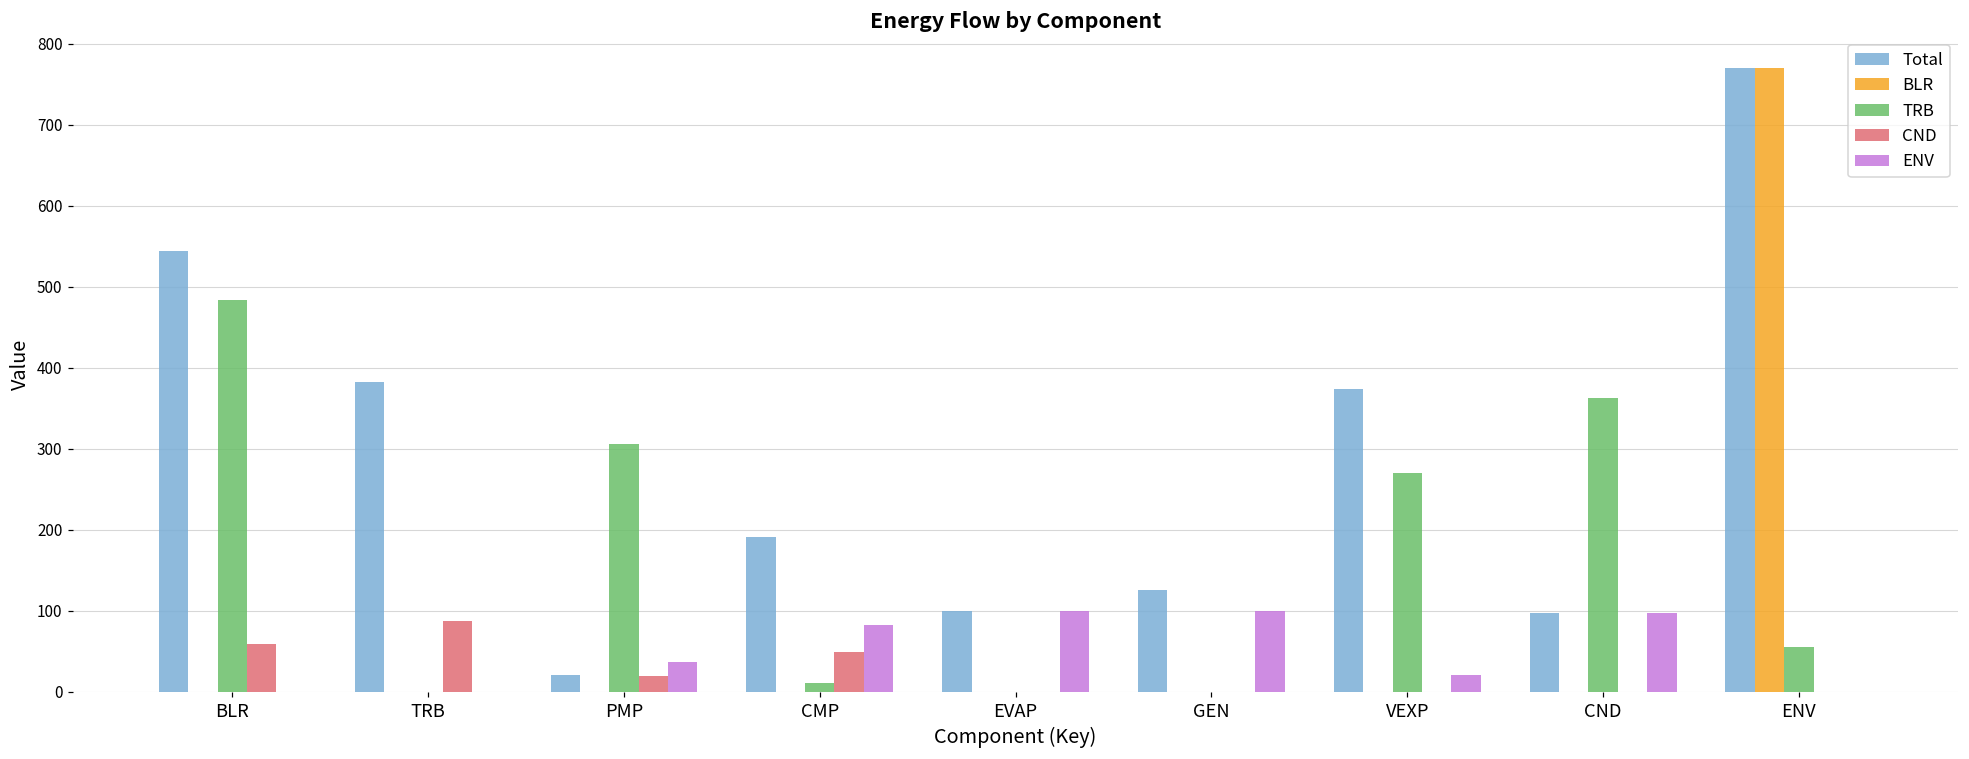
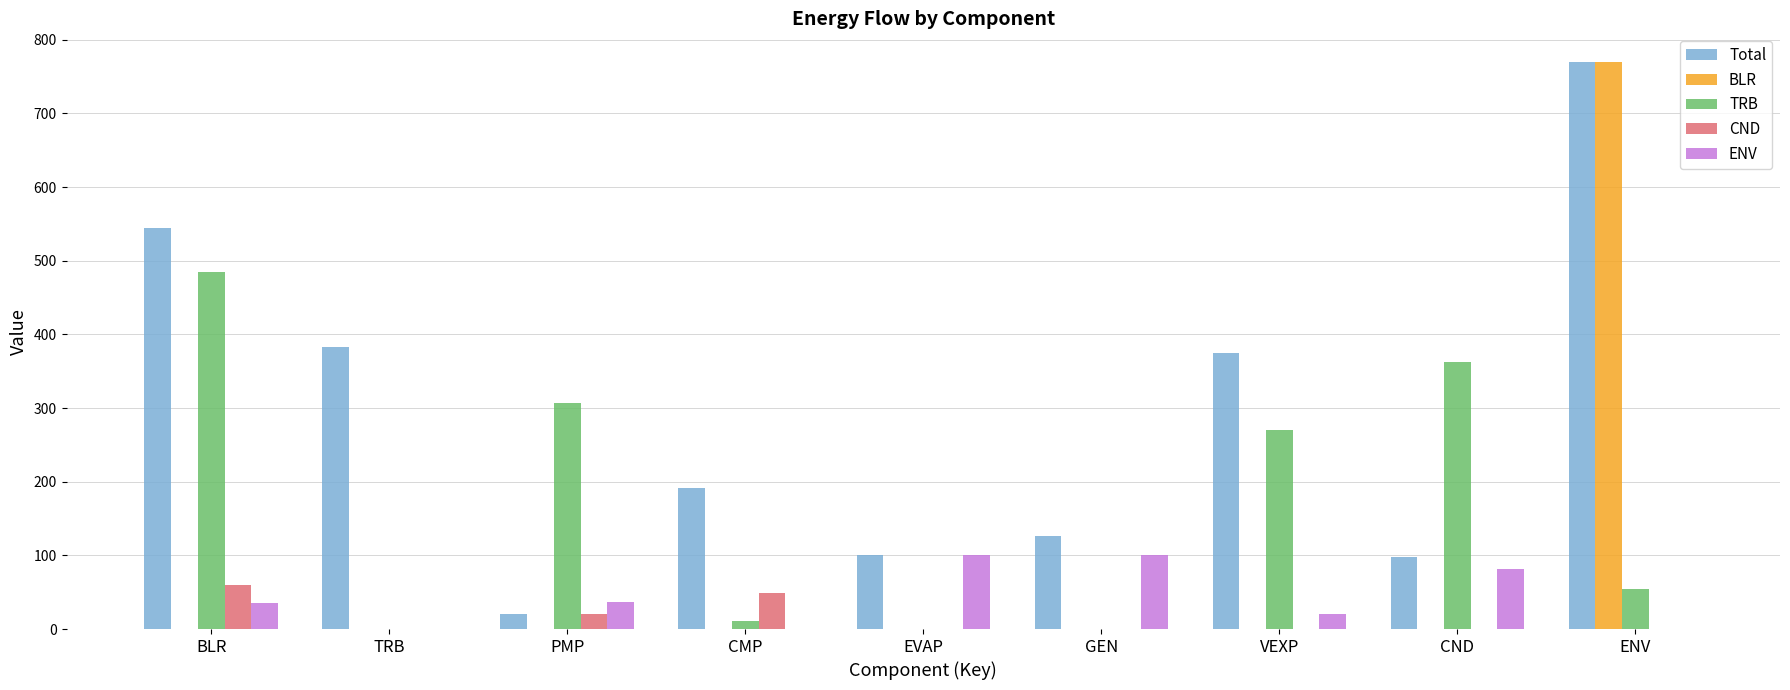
  {
    "Total": {
      "BLR": 540,
      "TRB": 380,
      "PMP": 20,
      "CMP": 190,
      "EVAP": 100,
      "GEN": 130,
      "VEXP": 370,
      "CND": 100,
      "ENV": 770
    },
    "BLR": {
      "BLR": 0,
      "TRB": 0,
      "PMP": 0,
      "CMP": 0,
      "EVAP": 0,
      "GEN": 0,
      "VEXP": 0,
      "CND": 0,
      "ENV": 770
    },
    "TRB": {
      "BLR": 480,
      "TRB": 0,
      "PMP": 310,
      "CMP": 10,
      "EVAP": 0,
      "GEN": 0,
      "VEXP": 270,
      "CND": 360,
      "ENV": 60
    },
    "CND": {
      "BLR": 60,
-     "TRB": 90,
+     "TRB": 0,
      "PMP": 20,
      "CMP": 50,
      "EVAP": 0,
      "GEN": 0,
      "VEXP": 0,
      "CND": 0,
      "ENV": 0
    },
    "ENV": {
-     "BLR": 0,
+     "BLR": 40,
      "TRB": 0,
      "PMP": 40,
-     "CMP": 80,
+     "CMP": 0,
      "EVAP": 100,
      "GEN": 100,
      "VEXP": 20,
-     "CND": 100,
+     "CND": 80,
      "ENV": 0
    }
  }
